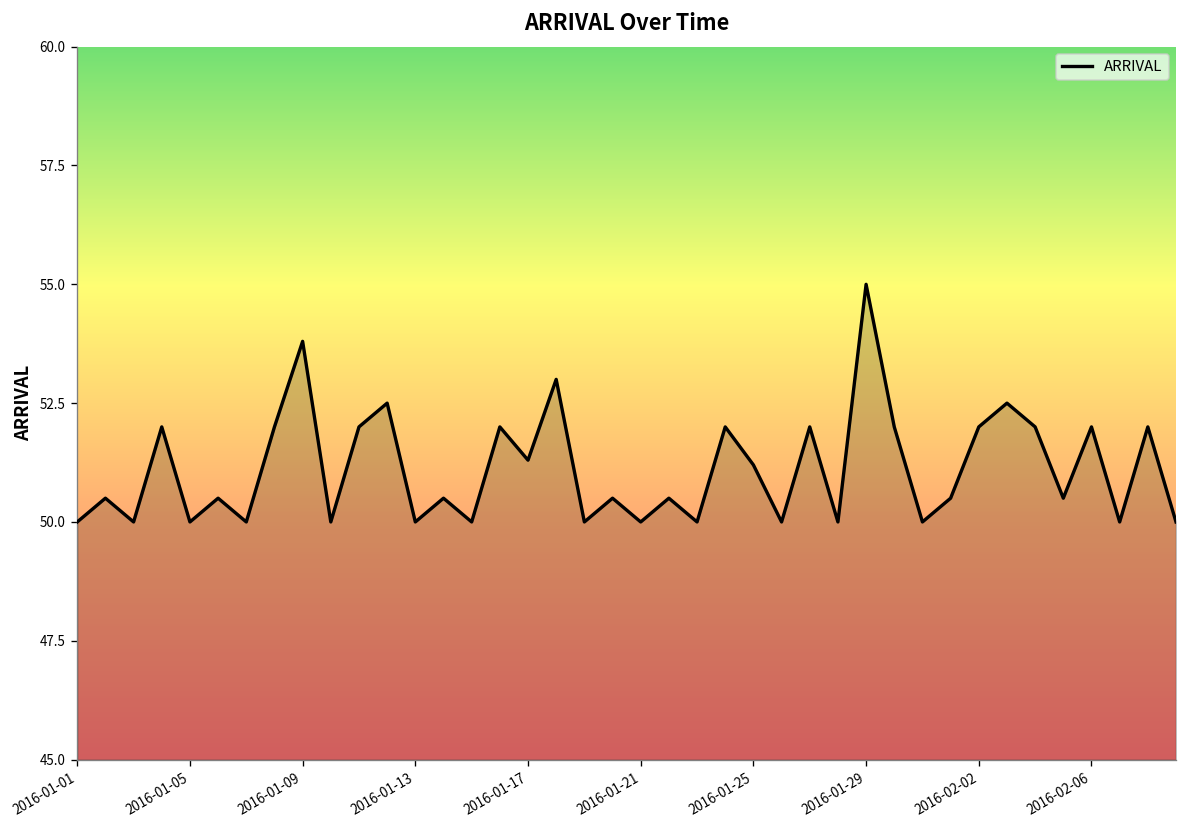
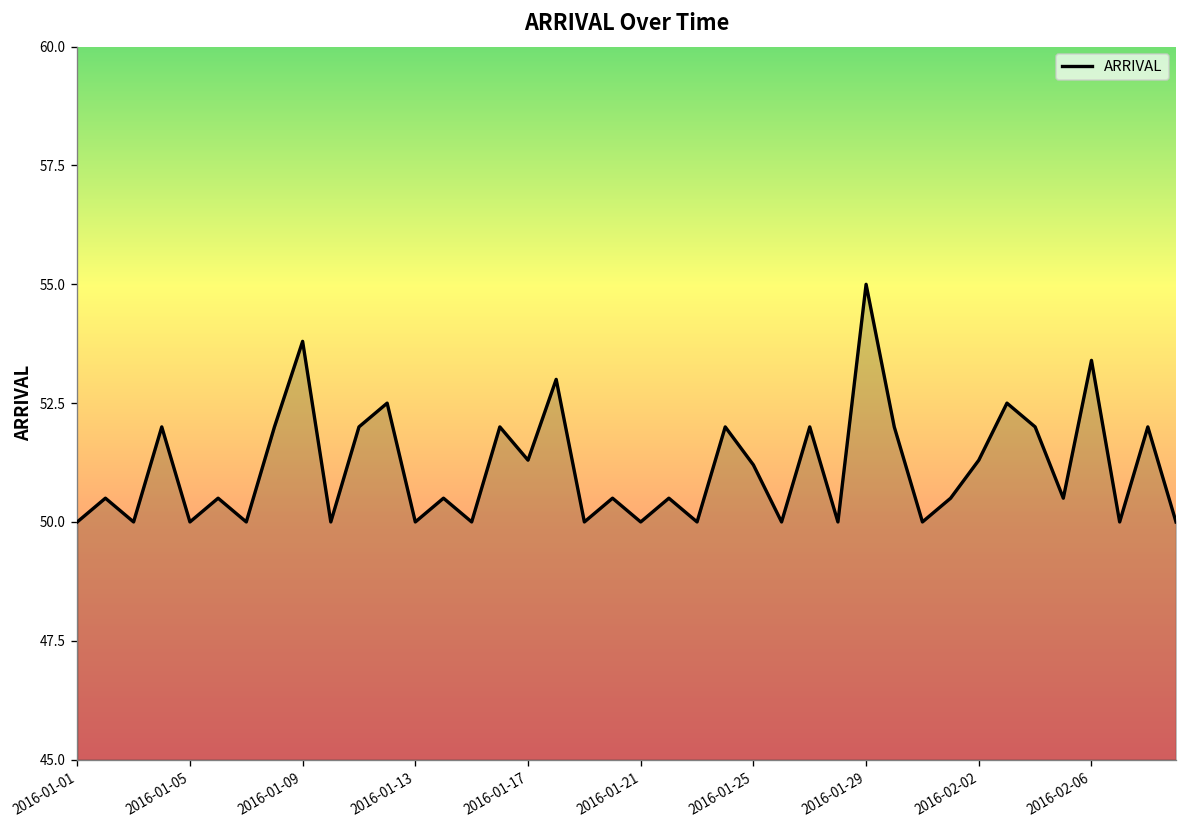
  {
    "2016-01-01": 50.0,
    "2016-01-05": 50.0,
    "2016-01-09": 53.8,
    "2016-01-13": 50.0,
    "2016-01-17": 51.3,
    "2016-01-21": 50.0,
    "2016-01-25": 51.2,
    "2016-01-29": 55.0,
-   "2016-02-02": 52.0,
-   "2016-02-06": 52.0
+   "2016-02-02": 51.3,
+   "2016-02-06": 53.4
  }
